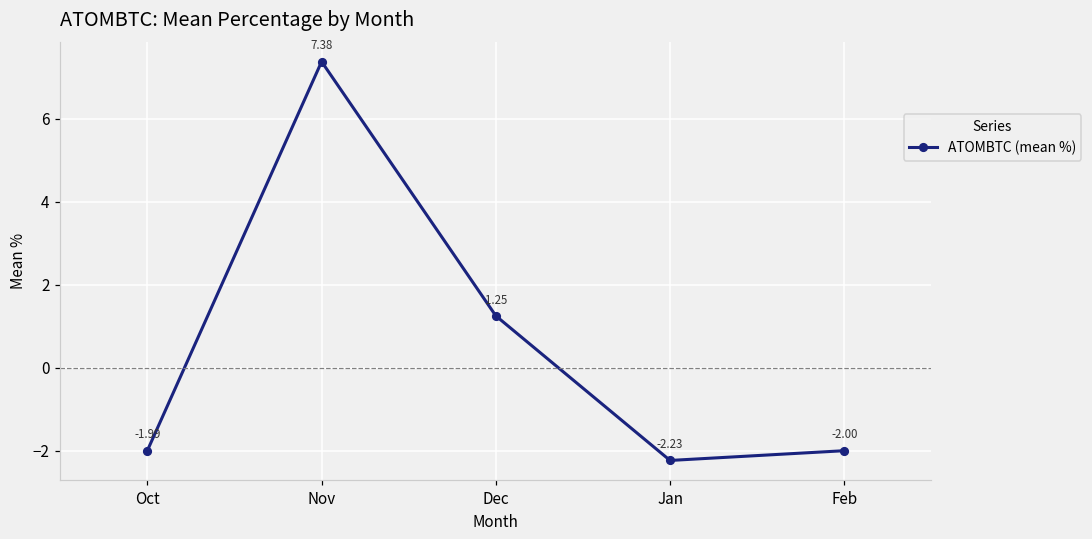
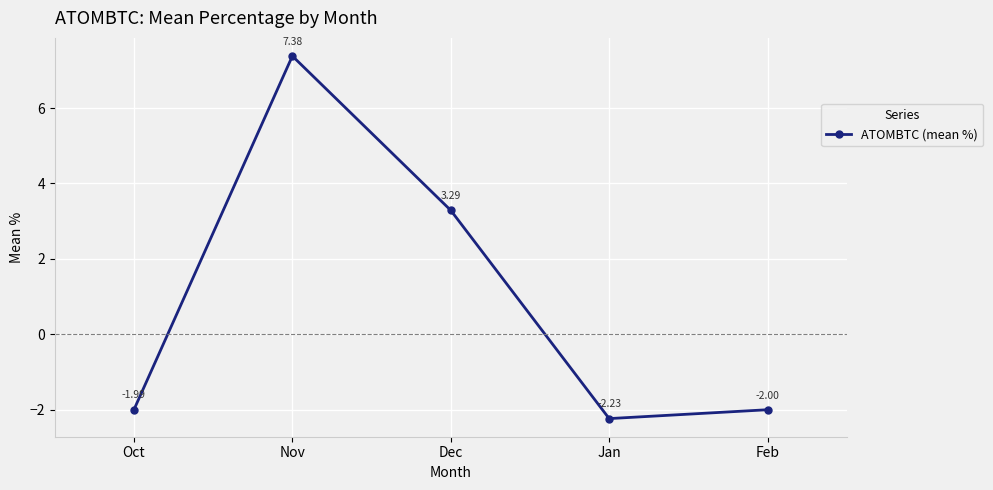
  {
    "Oct": -1.99,
    "Nov": 7.38,
-   "Dec": 1.25,
+   "Dec": 3.29,
    "Jan": -2.23,
    "Feb": -2.00
  }
